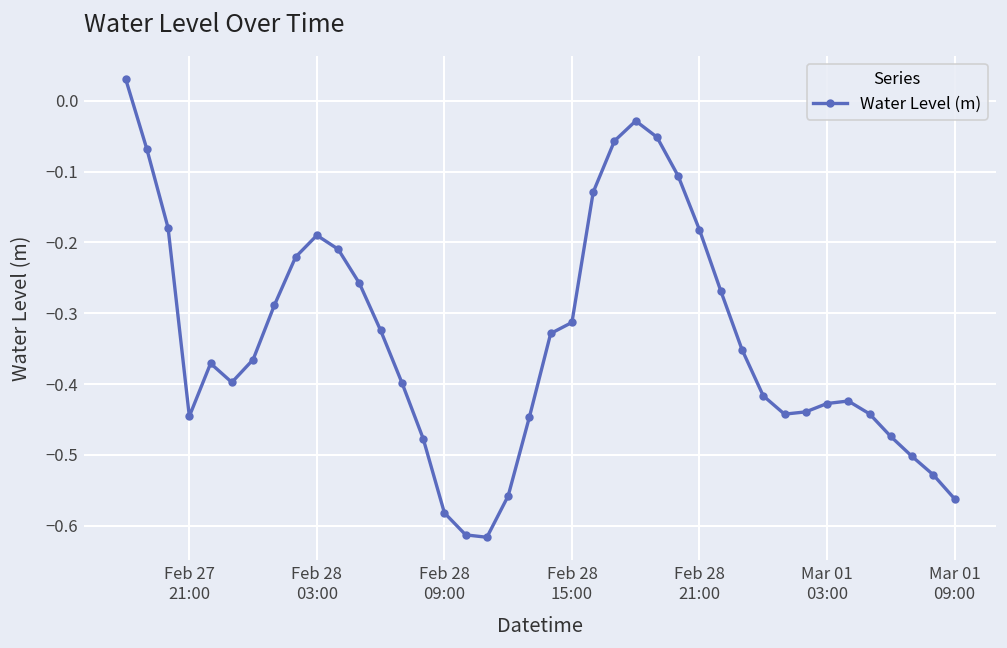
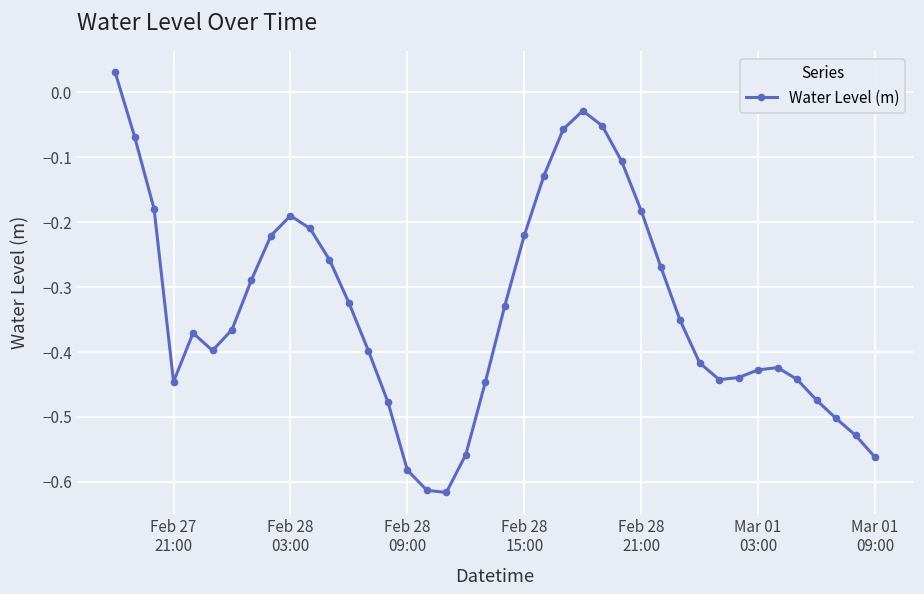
  {
    "Feb 27 21:00": -0.45,
    "Feb 28 03:00": -0.19,
    "Feb 28 09:00": -0.58,
-   "Feb 28 15:00": -0.31,
+   "Feb 28 15:00": -0.22,
    "Feb 28 21:00": -0.18,
    "Mar 01 03:00": -0.43,
    "Mar 01 09:00": -0.56
  }
